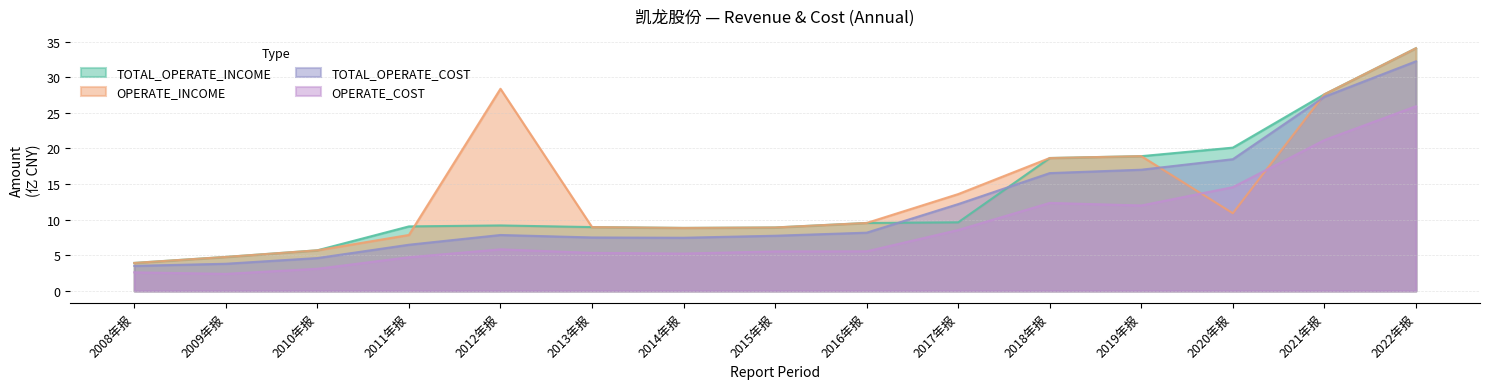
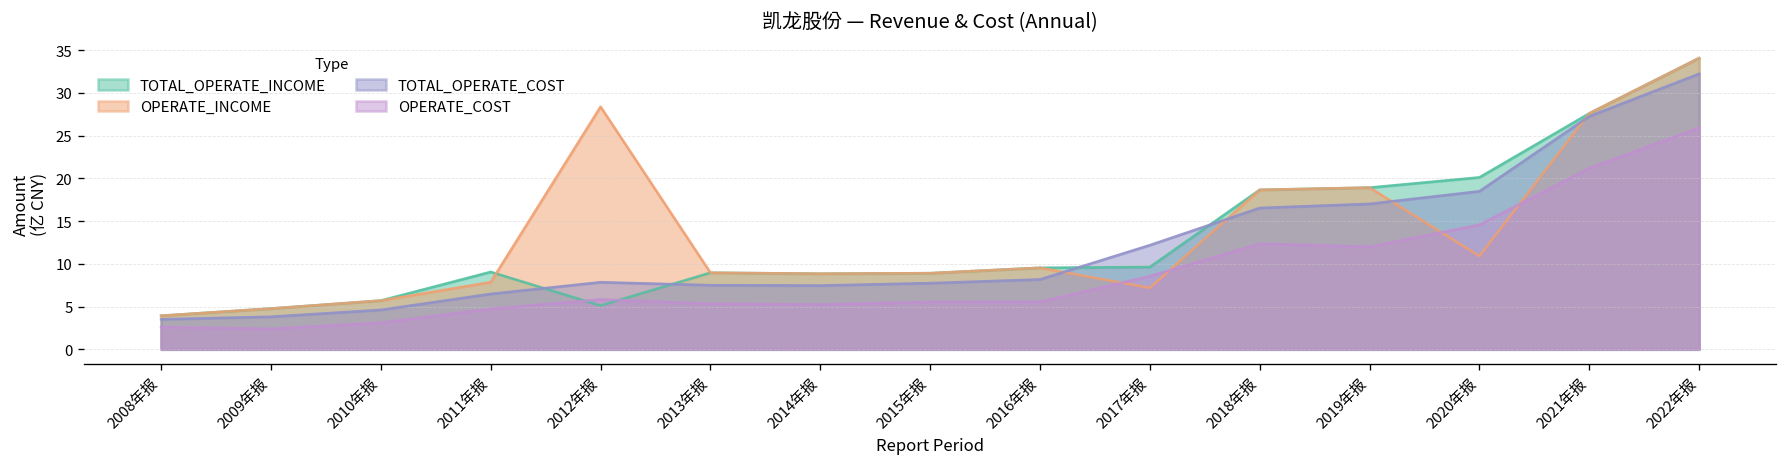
  {
    "TOTAL_OPERATE_INCOME": {
      "2011年报": 9,
-     "2012年报": 9,
+     "2012年报": 5,
      "2017年报": 10,
      "2020年报": 20
    },
    "OPERATE_INCOME": {
      "2011年报": 8,
      "2012年报": 28,
-     "2017年报": 14,
+     "2017年报": 7,
      "2020年报": 11
    }
  }
